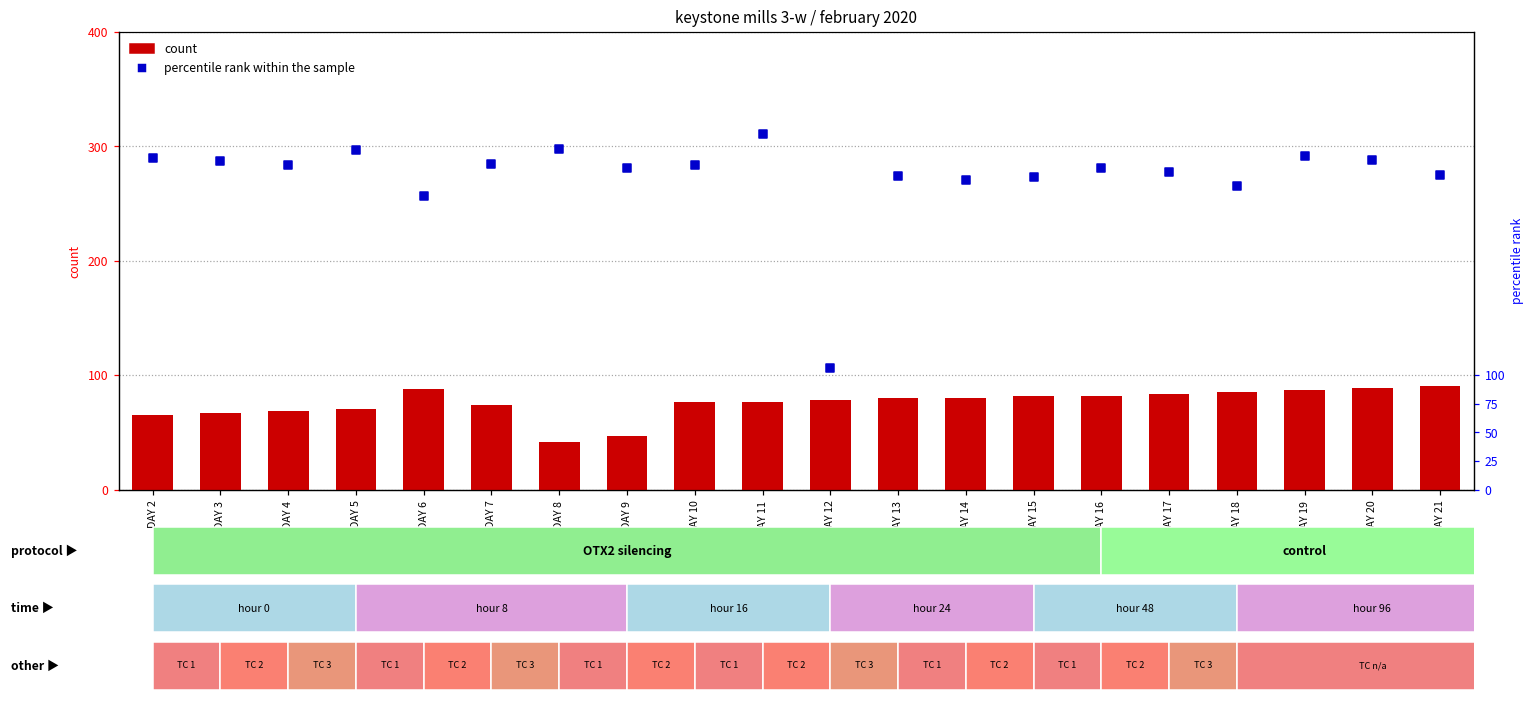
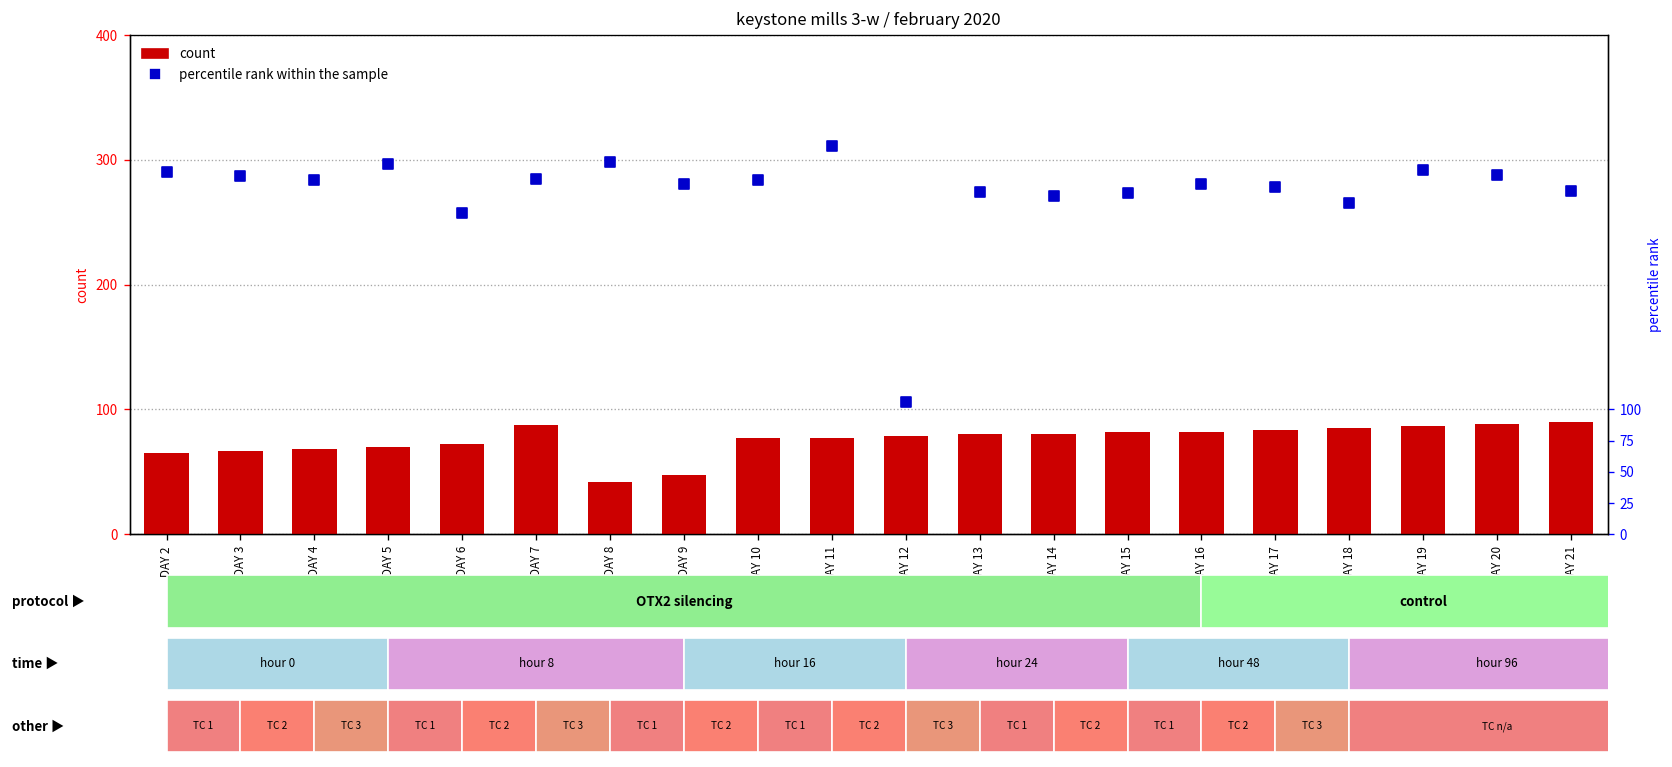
  {
    "keystone mills 3-w / february 2020": {
      "count": {
        "DAY 2": 65,
        "DAY 3": 67,
        "DAY 4": 69,
        "DAY 5": 70,
-       "DAY 6": 88,
-       "DAY 7": 74,
+       "DAY 6": 72,
+       "DAY 7": 88,
        "DAY 8": 42,
        "DAY 9": 47
      }
    }
  }
